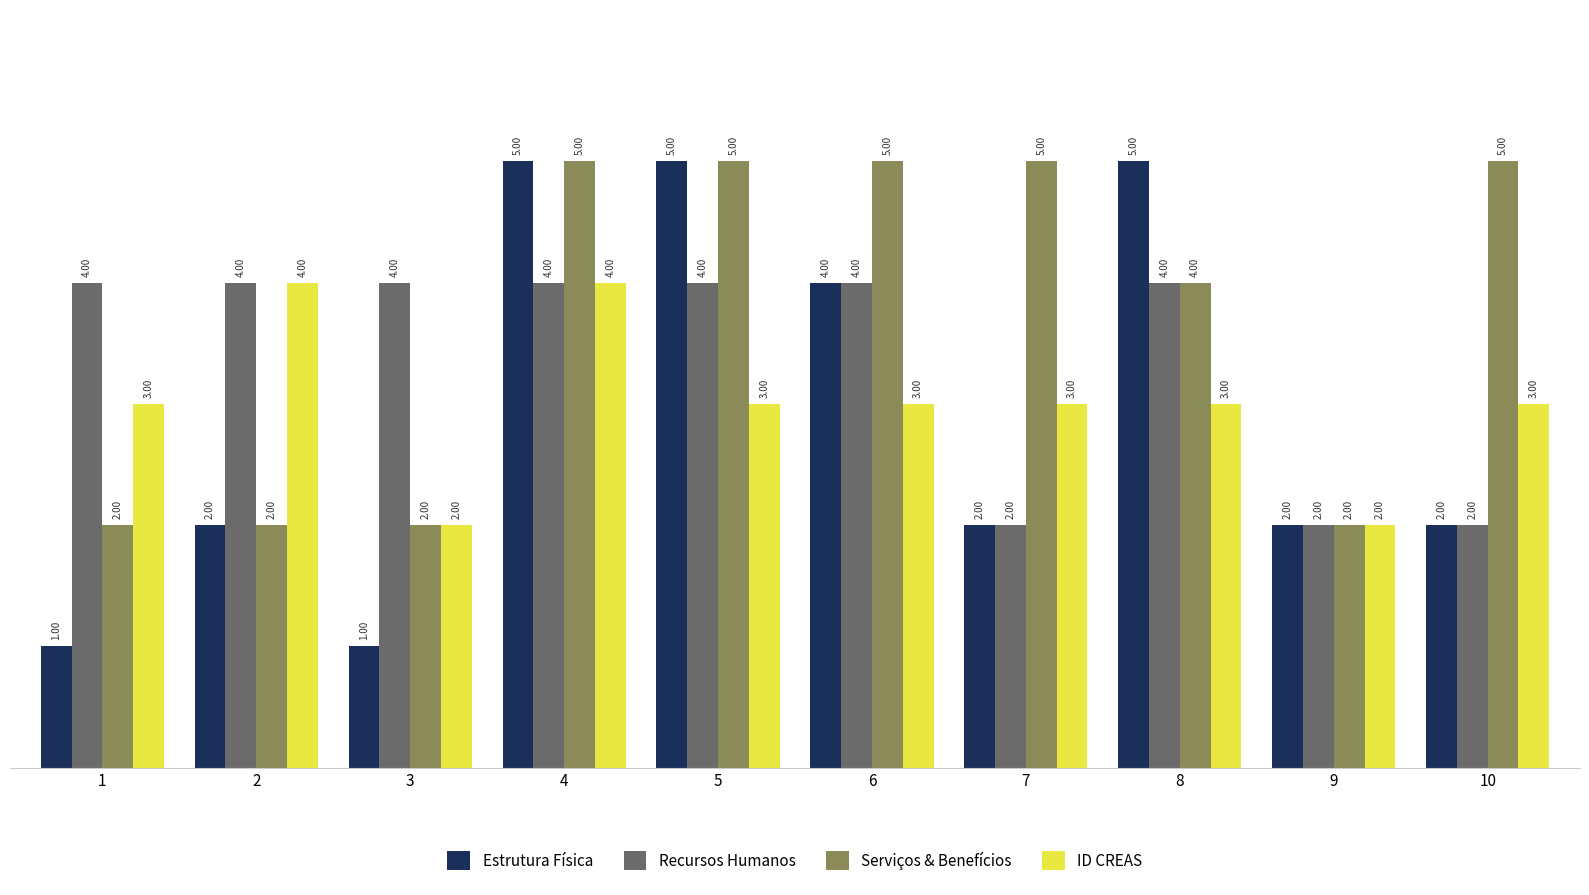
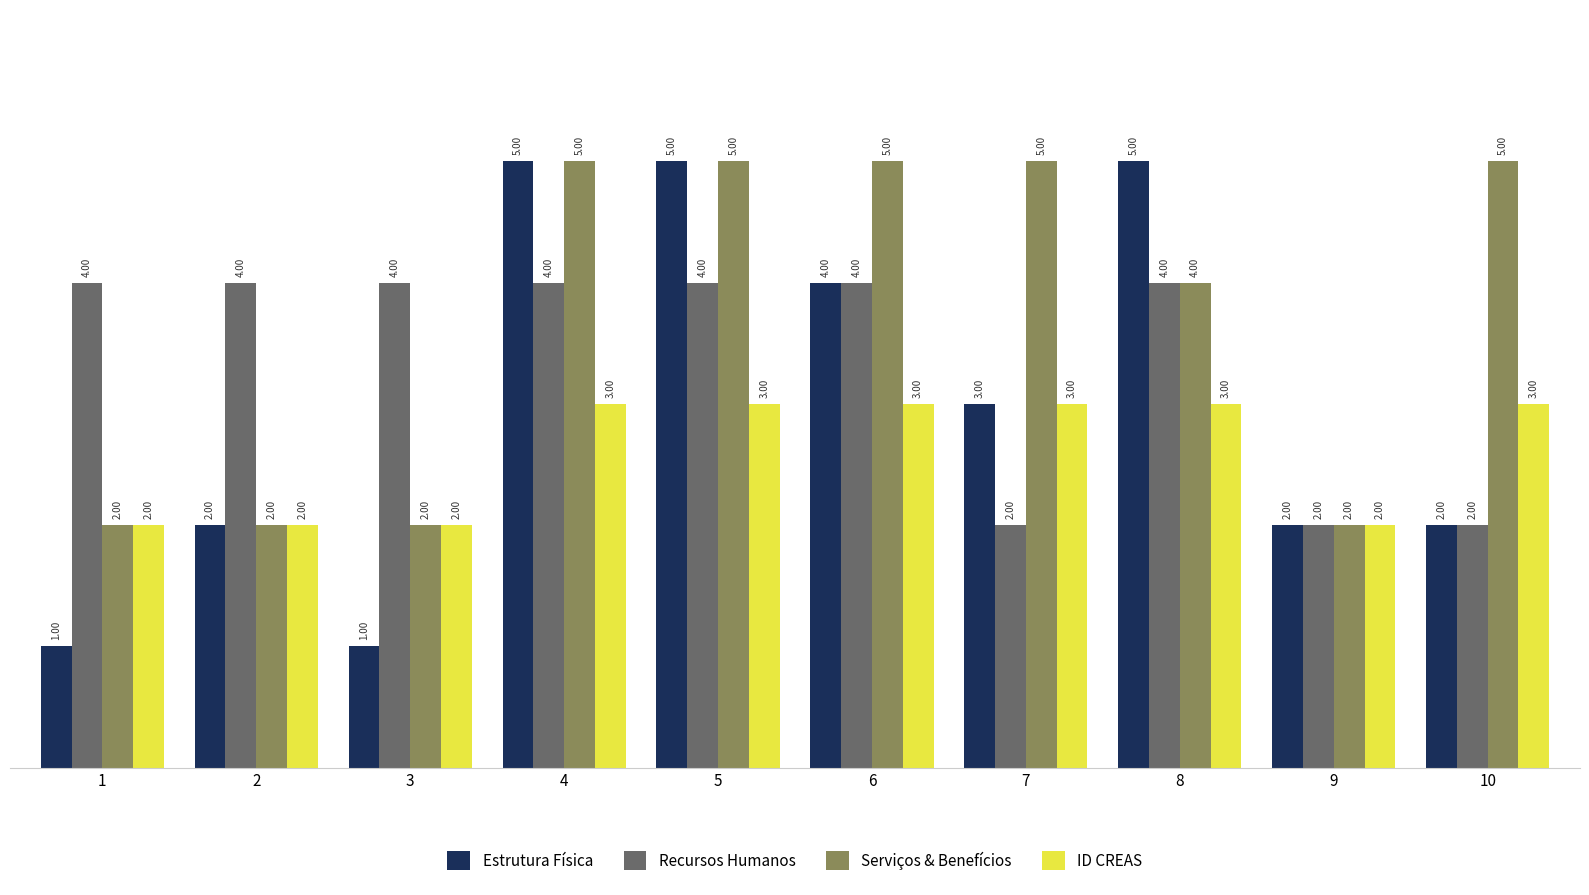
  {
    "Estrutura Física": {
      "1": 1.00,
      "2": 2.00,
      "3": 1.00,
      "4": 5.00,
      "5": 5.00,
      "6": 4.00,
-     "7": 2.00,
+     "7": 3.00,
      "8": 5.00,
      "9": 2.00,
      "10": 2.00
    },
    "ID CREAS": {
-     "1": 3.00,
-     "2": 4.00,
+     "1": 2.00,
+     "2": 2.00,
      "3": 2.00,
-     "4": 4.00,
+     "4": 3.00,
      "5": 3.00,
      "6": 3.00,
      "7": 3.00,
      "8": 3.00,
      "9": 2.00,
      "10": 3.00
    }
  }
